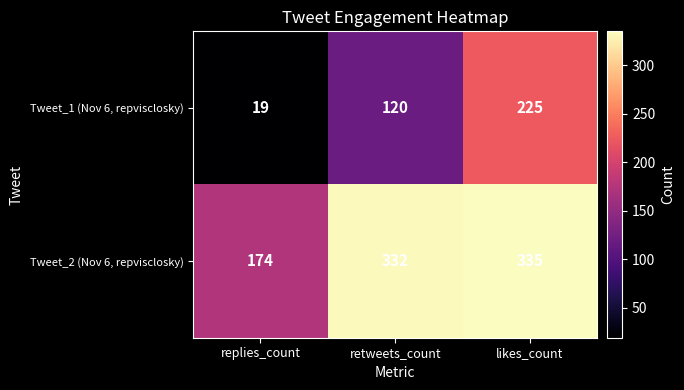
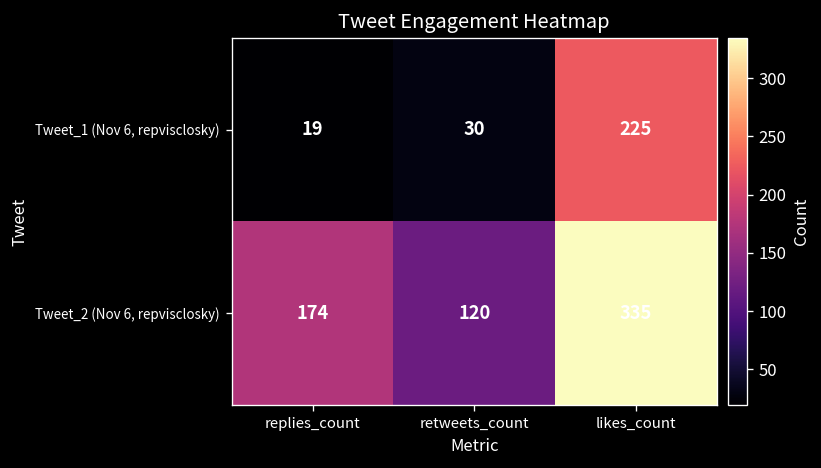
  {
    "Tweet_1 (Nov 6, repvisclosky)": {
      "replies_count": 19,
-     "retweets_count": 120,
+     "retweets_count": 30,
      "likes_count": 225
    },
    "Tweet_2 (Nov 6, repvisclosky)": {
      "replies_count": 174,
-     "retweets_count": 332,
+     "retweets_count": 120,
      "likes_count": 335
    }
  }
